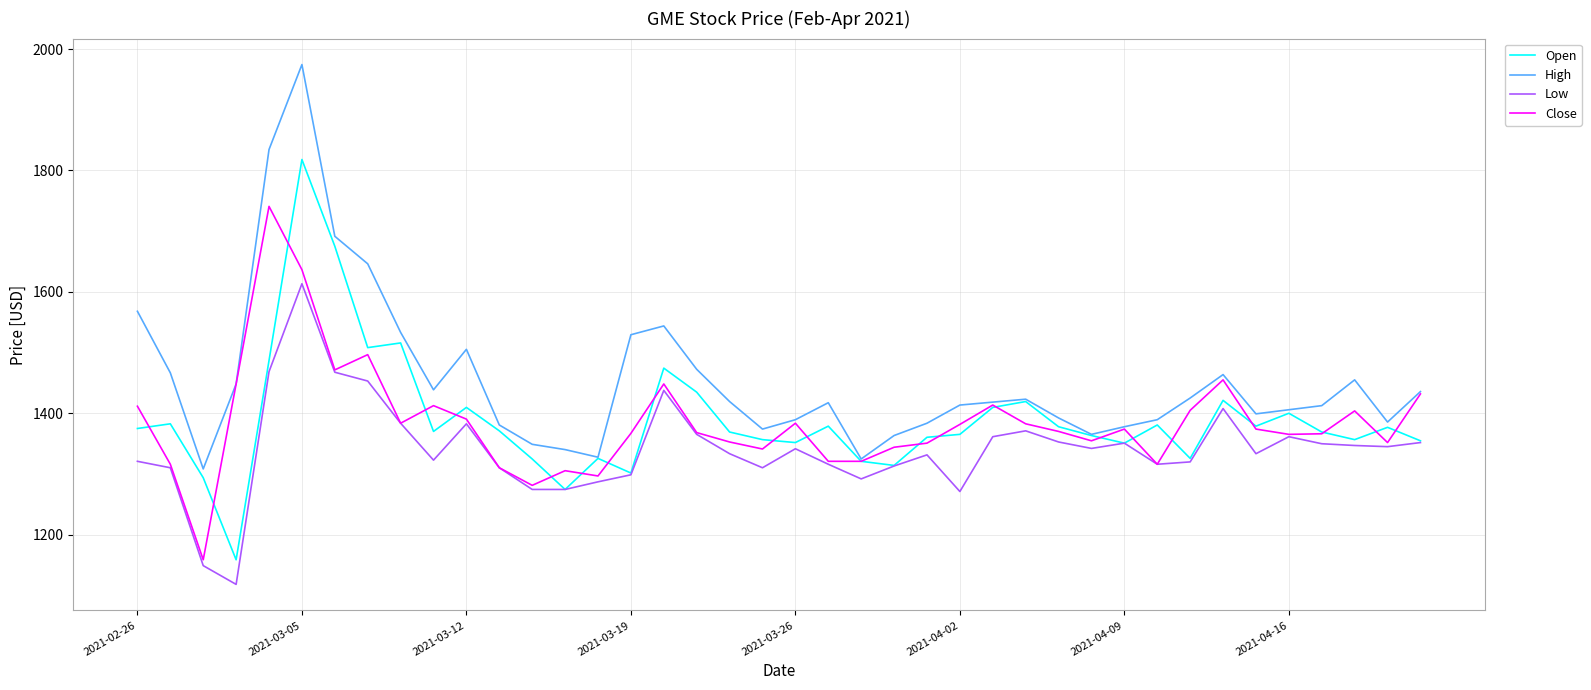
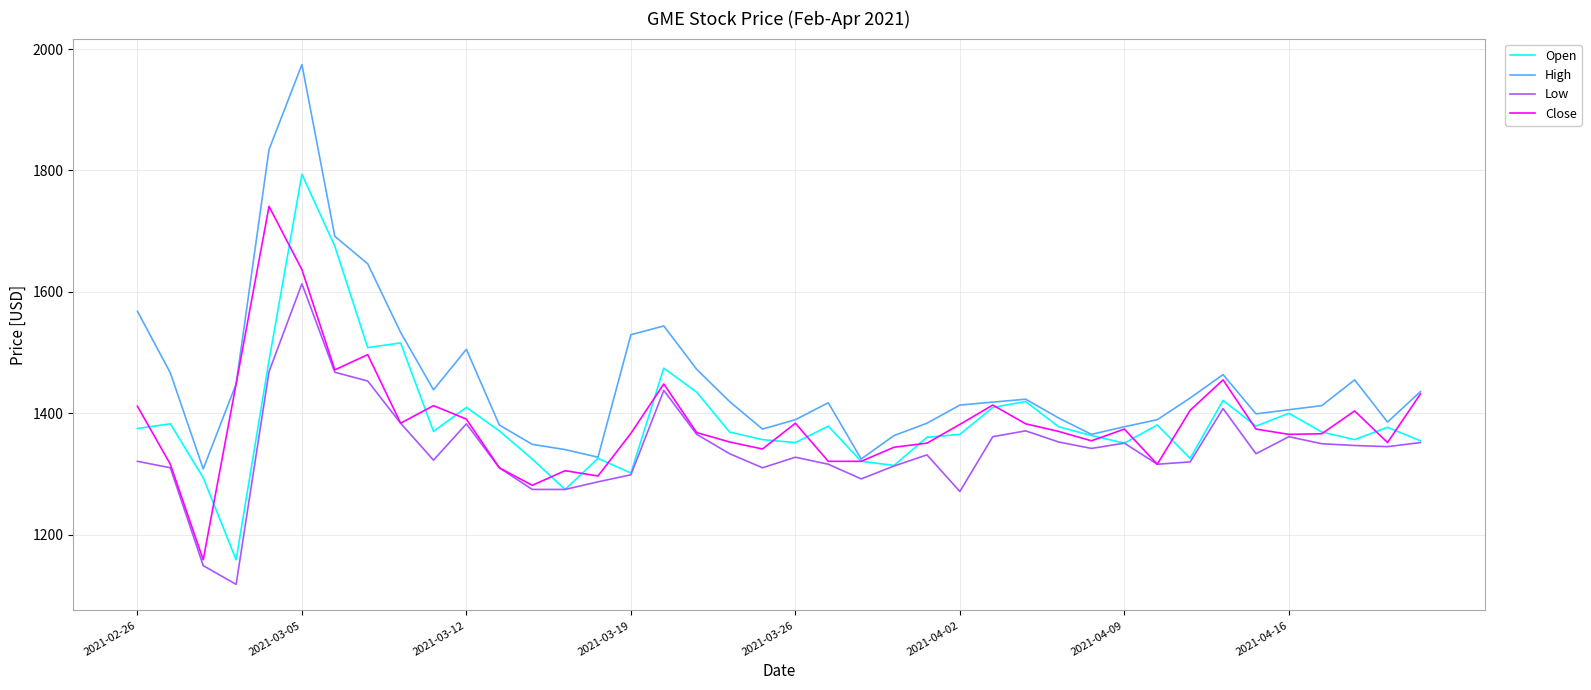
  {
    "Open": {
      "2021-02-26": 1370,
-     "2021-03-05": 1820,
+     "2021-03-05": 1790,
      "2021-03-12": 1410,
      "2021-03-26": 1350,
      "2021-04-02": 1370,
      "2021-04-16": 1400
    },
    "High": {
      "2021-02-26": 1570,
      "2021-03-05": 1970,
      "2021-03-12": 1510,
      "2021-03-19": 1530,
      "2021-03-26": 1390,
      "2021-04-02": 1410,
      "2021-04-16": 1410
    },
    "Low": {
      "2021-02-26": 1320,
      "2021-03-05": 1610,
      "2021-03-12": 1380,
-     "2021-03-26": 1340,
+     "2021-03-26": 1330,
      "2021-04-02": 1270
    },
    "Close": {
      "2021-02-26": 1410,
      "2021-03-05": 1640,
      "2021-03-12": 1390,
      "2021-03-19": 1370,
      "2021-03-26": 1380,
      "2021-04-02": 1380
    }
  }
